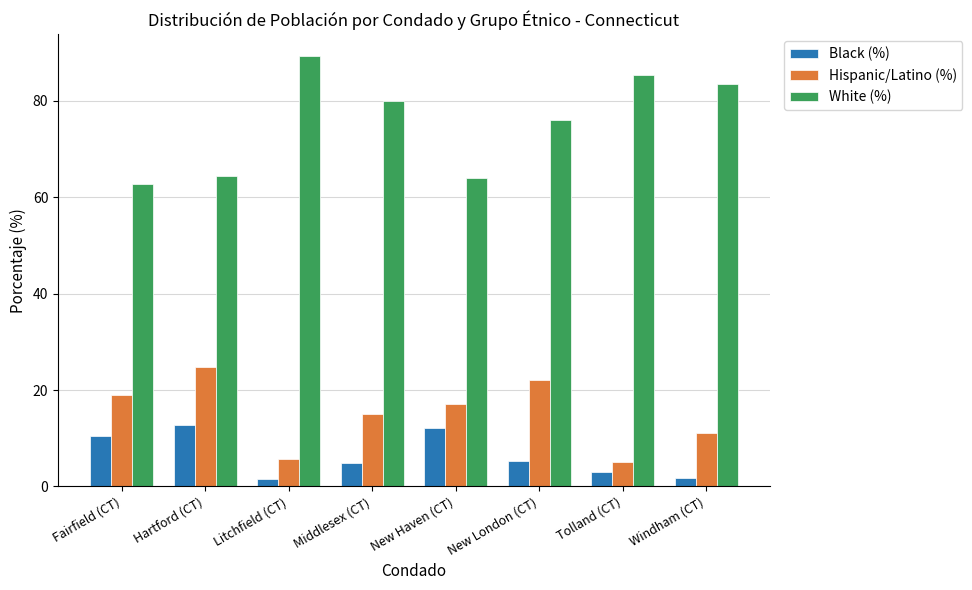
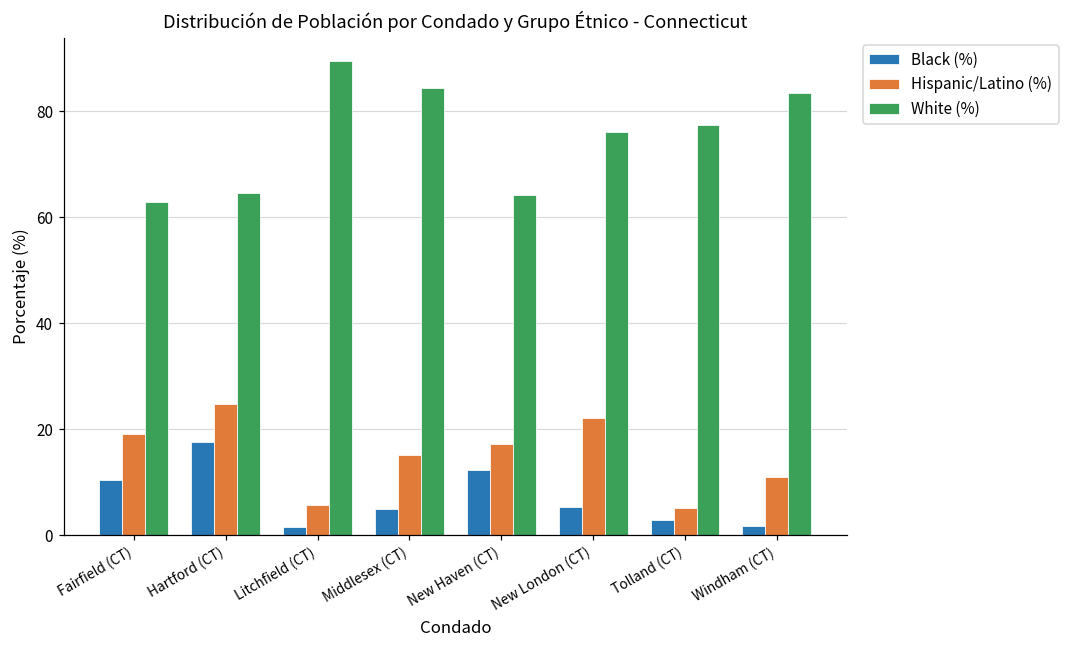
  {
    "Black (%)": {
      "Fairfield (CT)": 10,
-     "Hartford (CT)": 13,
+     "Hartford (CT)": 18,
      "Litchfield (CT)": 2,
      "Middlesex (CT)": 5,
      "New Haven (CT)": 12,
      "New London (CT)": 5,
      "Tolland (CT)": 3,
      "Windham (CT)": 2
    },
    "Hispanic/Latino (%)": {
      "Fairfield (CT)": 19,
      "Hartford (CT)": 25,
      "Litchfield (CT)": 6,
      "Middlesex (CT)": 15,
      "New Haven (CT)": 17,
      "New London (CT)": 22,
      "Tolland (CT)": 5,
      "Windham (CT)": 11
    },
    "White (%)": {
      "Fairfield (CT)": 63,
      "Hartford (CT)": 65,
      "Litchfield (CT)": 89,
-     "Middlesex (CT)": 80,
+     "Middlesex (CT)": 84,
      "New Haven (CT)": 64,
      "New London (CT)": 76,
-     "Tolland (CT)": 85,
+     "Tolland (CT)": 77,
      "Windham (CT)": 84
    }
  }
